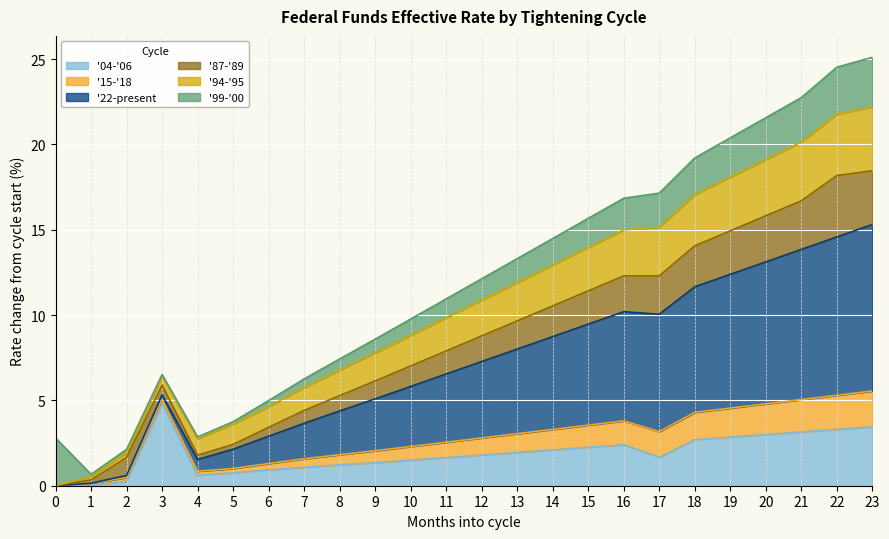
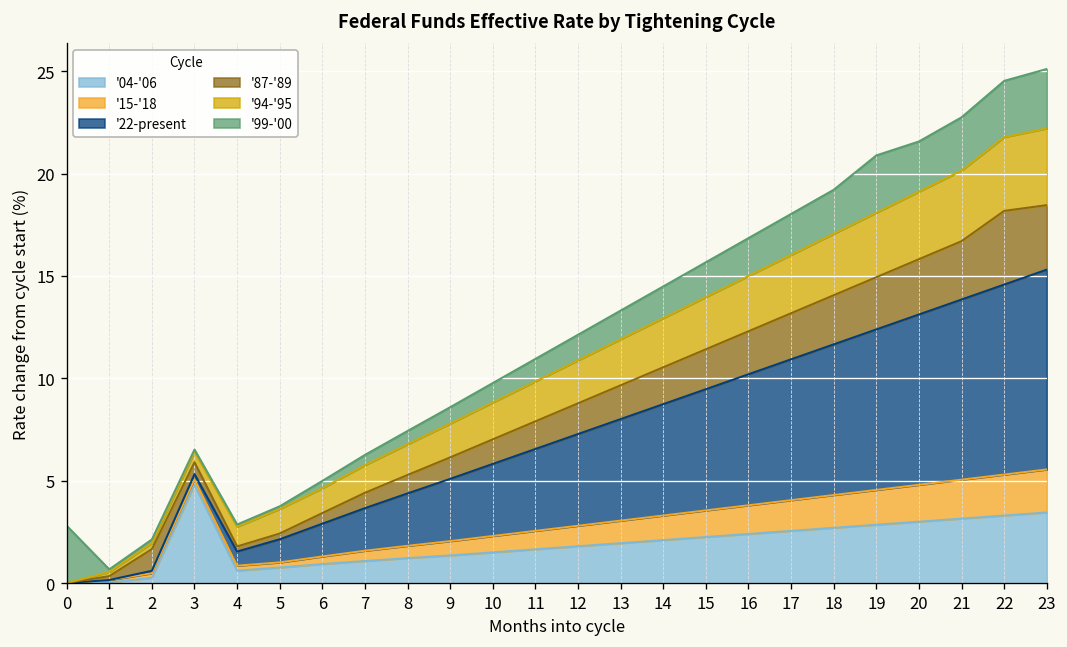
  {
    "'04-'06": {
      "2": 0.3,
      "3": 4.8,
      "4": 0.6,
      "5": 0.8,
      "6": 0.9,
      "7": 1.1,
      "8": 1.2,
      "9": 1.4,
      "10": 1.5,
      "11": 1.7,
      "12": 1.8,
      "13": 2.0,
      "14": 2.1,
      "15": 2.3,
      "16": 2.4,
-     "17": 1.7,
+     "17": 2.6,
      "18": 2.7,
      "19": 2.9,
      "20": 3.0,
      "21": 3.2,
      "22": 3.3,
      "23": 3.5
    },
    "'22-present": {
      "3": 0.3,
      "4": 0.7,
      "5": 1.1,
      "6": 1.6,
      "7": 2.1,
      "8": 2.6,
      "9": 3.0,
      "10": 3.5,
      "11": 4.0,
      "12": 4.5,
      "13": 5.0,
      "14": 5.4,
      "15": 5.9,
      "16": 6.4,
      "17": 6.9,
      "18": 7.4,
      "19": 7.8,
      "20": 8.3,
      "21": 8.8,
      "22": 9.3,
      "23": 9.8
    },
    "'87-'89": {
      "1": 0.2,
      "2": 1.1,
      "3": 0.6,
      "4": 0.3,
      "5": 0.3,
      "6": 0.5,
      "7": 0.8,
      "8": 0.9,
      "9": 1.0,
      "10": 1.2,
      "11": 1.4,
      "12": 1.5,
      "13": 1.7,
      "14": 1.8,
      "15": 1.9,
      "16": 2.1,
      "17": 2.3,
      "18": 2.4,
      "19": 2.6,
      "20": 2.7,
      "21": 2.9,
      "22": 3.6,
      "23": 3.2
    },
    "'99-'00": {
      "0": 2.8,
      "2": 0.2,
      "6": 0.4,
      "7": 0.5,
      "8": 0.7,
      "9": 0.8,
      "10": 0.9,
      "11": 1.1,
      "12": 1.3,
      "13": 1.4,
      "14": 1.6,
      "15": 1.7,
      "16": 1.9,
      "17": 2.0,
      "18": 2.1,
-     "19": 2.3,
+     "19": 2.8,
      "20": 2.4,
      "21": 2.6,
      "22": 2.8,
      "23": 2.9
    }
  }
